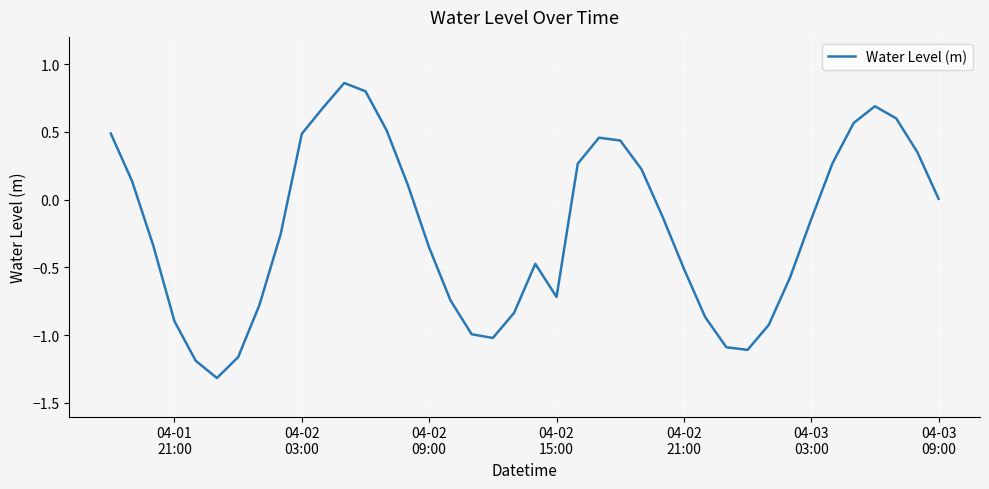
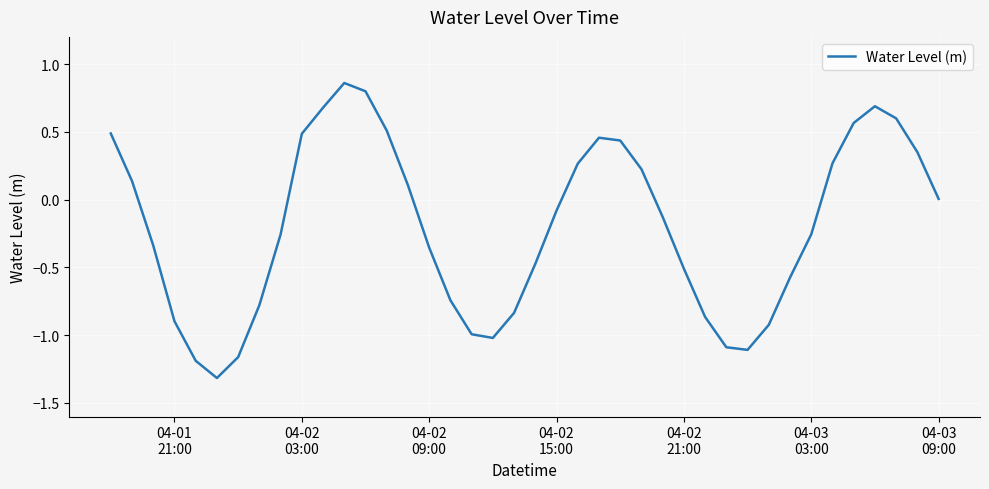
  {
    "04-01 21:00": -0.90,
    "04-02 03:00": 0.49,
    "04-02 09:00": -0.35,
-   "04-02 15:00": -0.72,
+   "04-02 15:00": -0.08,
    "04-02 21:00": -0.51,
-   "04-03 03:00": -0.14,
+   "04-03 03:00": -0.26,
    "04-03 09:00": 0.01
  }
